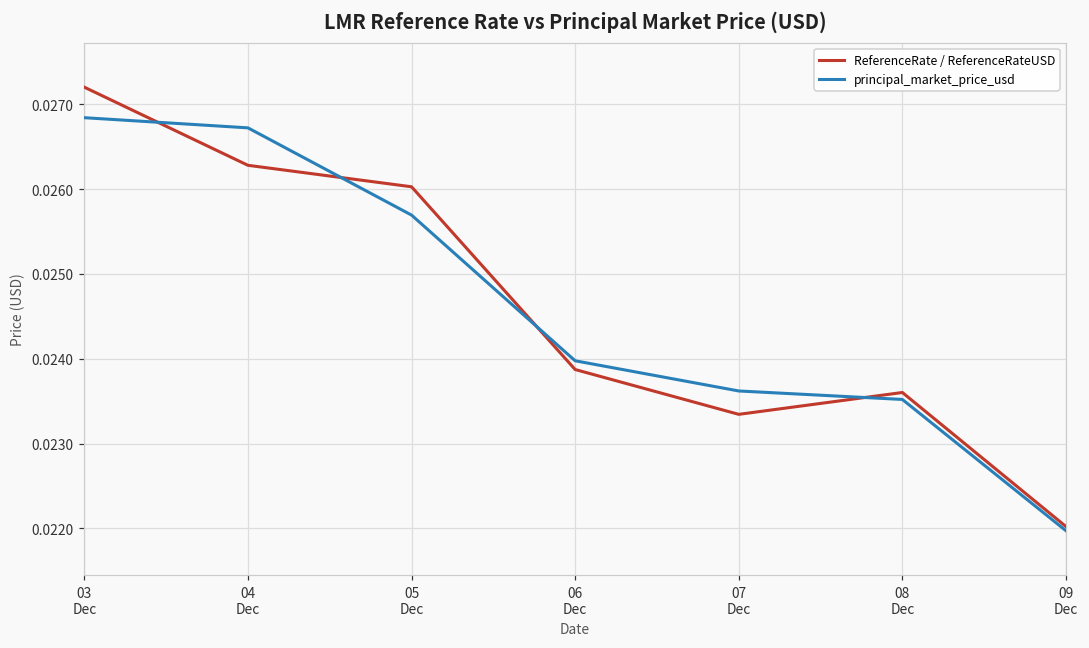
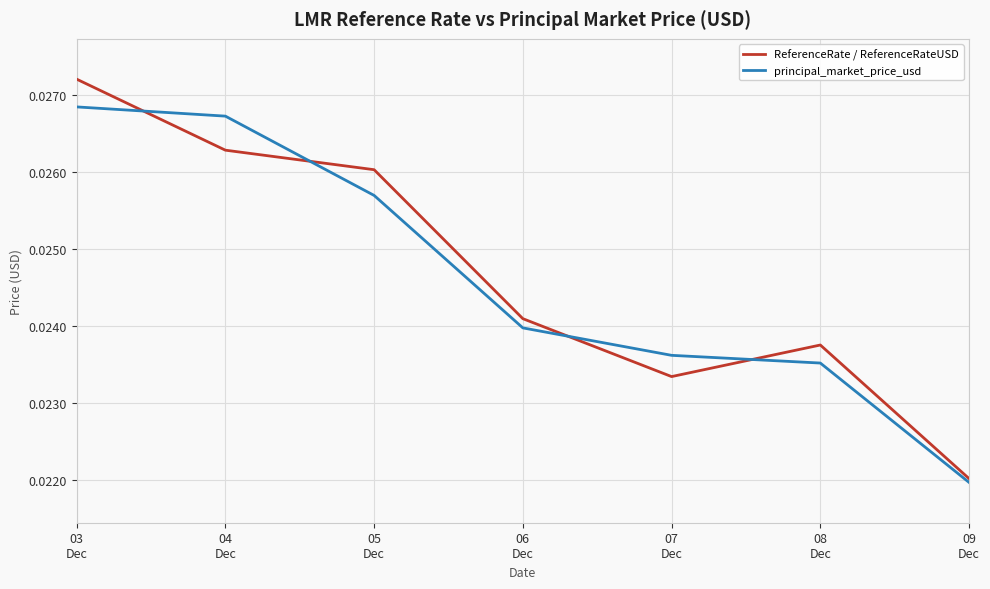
  {
    "ReferenceRate / ReferenceRateUSD": {
      "03 Dec": 0.0272,
      "04 Dec": 0.0263,
      "05 Dec": 0.0260,
-     "06 Dec": 0.0239,
+     "06 Dec": 0.0241,
      "07 Dec": 0.0233,
-     "08 Dec": 0.0236,
+     "08 Dec": 0.0238,
      "09 Dec": 0.0220
    },
    "principal_market_price_usd": {
      "03 Dec": 0.0268,
      "04 Dec": 0.0267,
      "05 Dec": 0.0257,
      "06 Dec": 0.0240,
      "07 Dec": 0.0236,
      "08 Dec": 0.0235,
      "09 Dec": 0.0220
    }
  }
